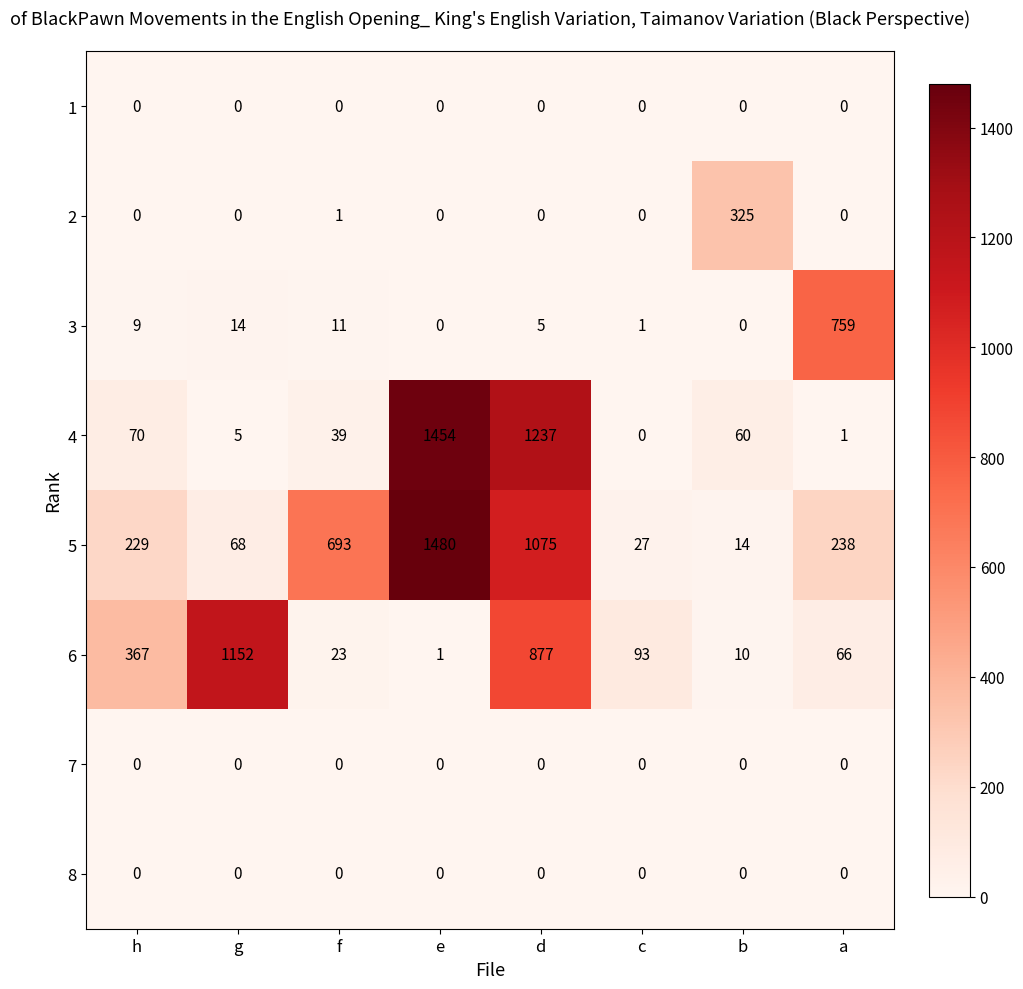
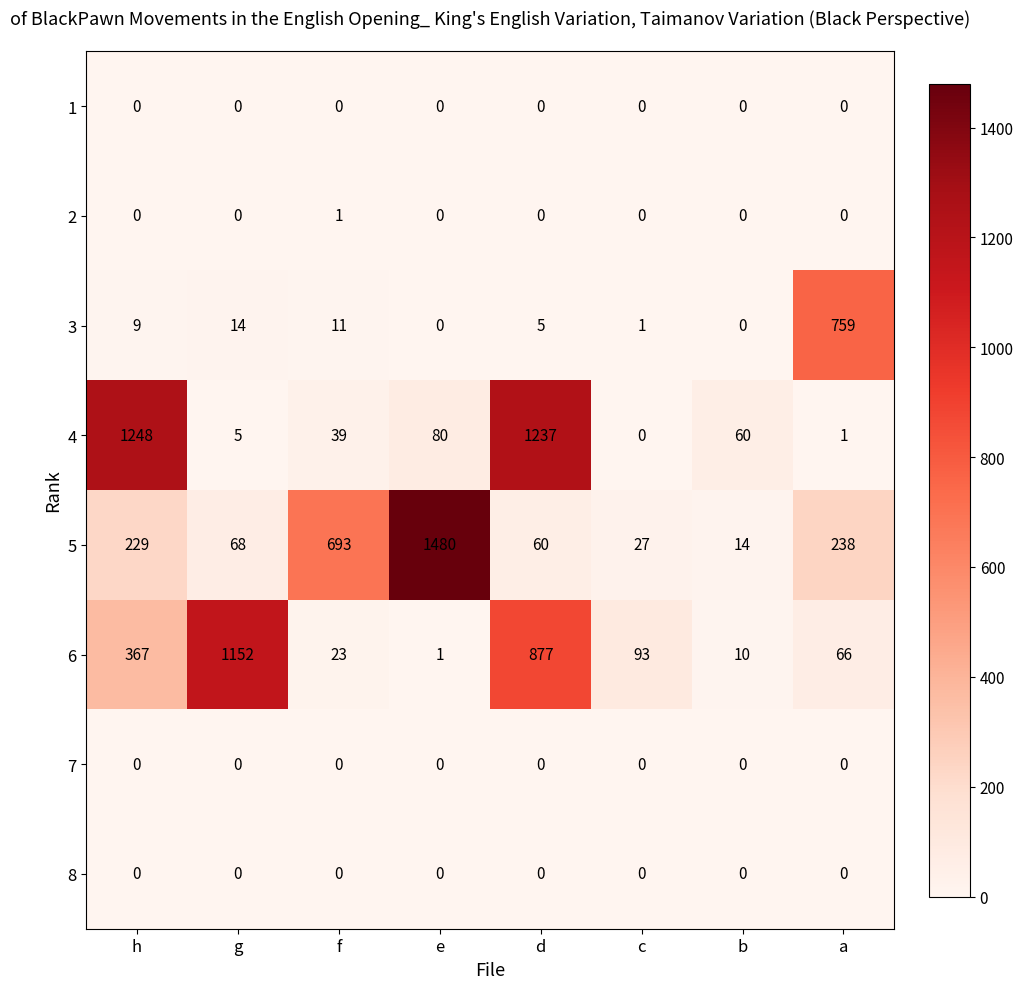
  {
    "1": {
      "h": 0,
      "g": 0,
      "f": 0,
      "e": 0,
      "d": 0,
      "c": 0,
      "b": 0,
      "a": 0
    },
    "2": {
      "h": 0,
      "g": 0,
      "f": 1,
      "e": 0,
      "d": 0,
      "c": 0,
-     "b": 325,
+     "b": 0,
      "a": 0
    },
    "3": {
      "h": 9,
      "g": 14,
      "f": 11,
      "e": 0,
      "d": 5,
      "c": 1,
      "b": 0,
      "a": 759
    },
    "4": {
-     "h": 70,
+     "h": 1248,
      "g": 5,
      "f": 39,
-     "e": 1454,
+     "e": 80,
      "d": 1237,
      "c": 0,
      "b": 60,
      "a": 1
    },
    "5": {
      "h": 229,
      "g": 68,
      "f": 693,
      "e": 1480,
-     "d": 1075,
+     "d": 60,
      "c": 27,
      "b": 14,
      "a": 238
    },
    "6": {
      "h": 367,
      "g": 1152,
      "f": 23,
      "e": 1,
      "d": 877,
      "c": 93,
      "b": 10,
      "a": 66
    },
    "7": {
      "h": 0,
      "g": 0,
      "f": 0,
      "e": 0,
      "d": 0,
      "c": 0,
      "b": 0,
      "a": 0
    },
    "8": {
      "h": 0,
      "g": 0,
      "f": 0,
      "e": 0,
      "d": 0,
      "c": 0,
      "b": 0,
      "a": 0
    }
  }
